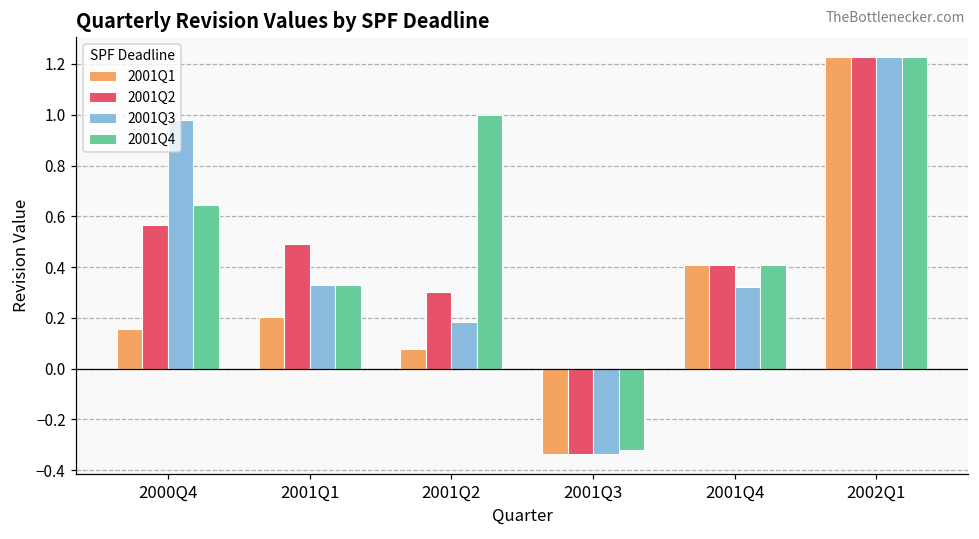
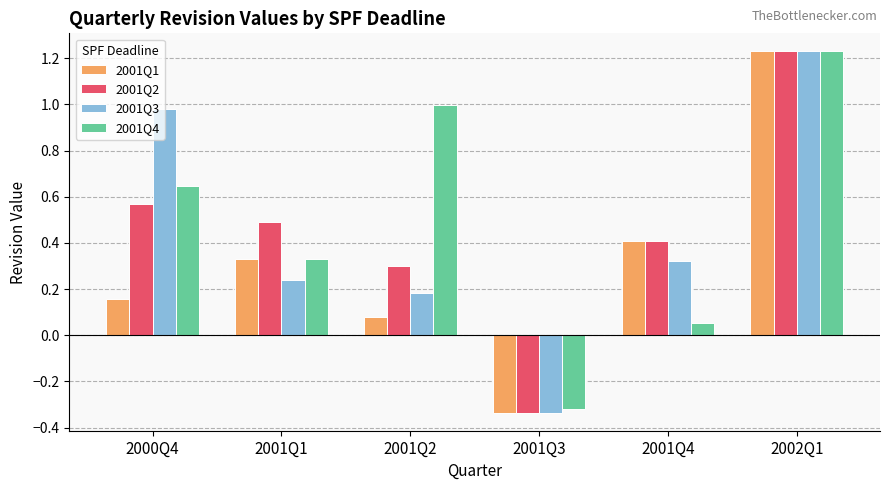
  {
    "2001Q1": {
      "2000Q4": 0.16,
-     "2001Q1": 0.20,
+     "2001Q1": 0.33,
      "2001Q2": 0.08,
      "2001Q3": -0.34,
      "2001Q4": 0.41,
      "2002Q1": 1.23
    },
    "2001Q2": {
      "2000Q4": 0.57,
      "2001Q1": 0.49,
      "2001Q2": 0.30,
      "2001Q3": -0.34,
      "2001Q4": 0.41,
      "2002Q1": 1.23
    },
    "2001Q3": {
-     "2001Q1": 0.33,
+     "2001Q1": 0.24,
      "2001Q2": 0.18,
      "2001Q3": -0.34,
      "2001Q4": 0.32,
      "2002Q1": 1.23
    },
    "2001Q4": {
      "2000Q4": 0.65,
      "2001Q1": 0.33,
      "2001Q2": 1.00,
      "2001Q3": -0.32,
-     "2001Q4": 0.41,
+     "2001Q4": 0.05,
      "2002Q1": 1.23
    }
  }
